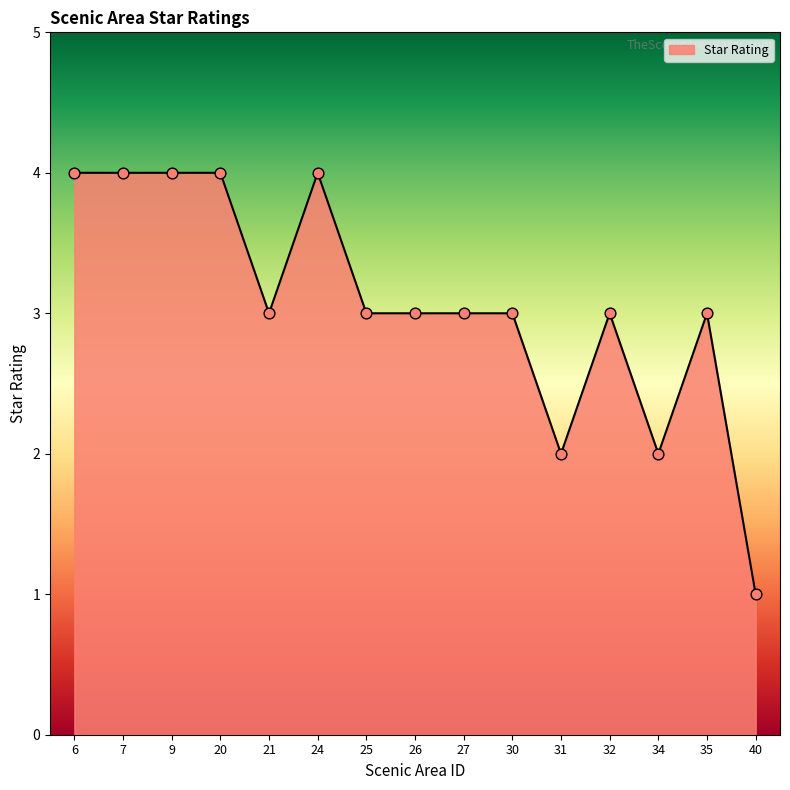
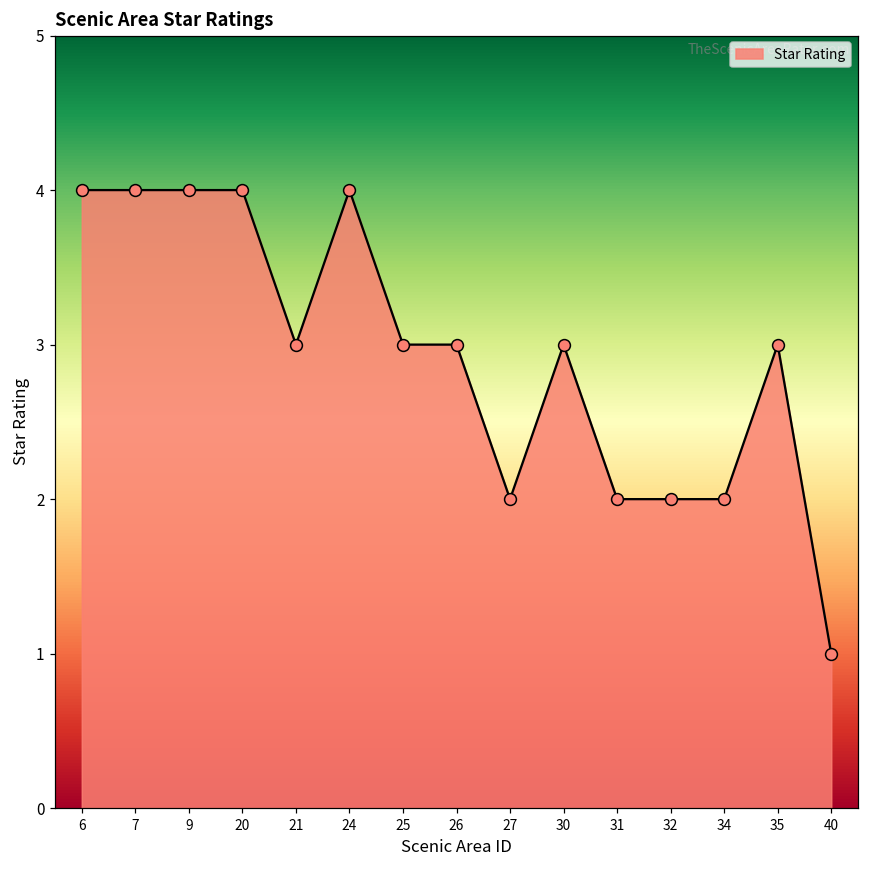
  {
    "6": 4,
    "7": 4,
    "9": 4,
    "20": 4,
    "21": 3,
    "24": 4,
    "25": 3,
    "26": 3,
-   "27": 3,
+   "27": 2,
    "30": 3,
    "31": 2,
-   "32": 3,
+   "32": 2,
    "34": 2,
    "35": 3,
    "40": 1
  }
